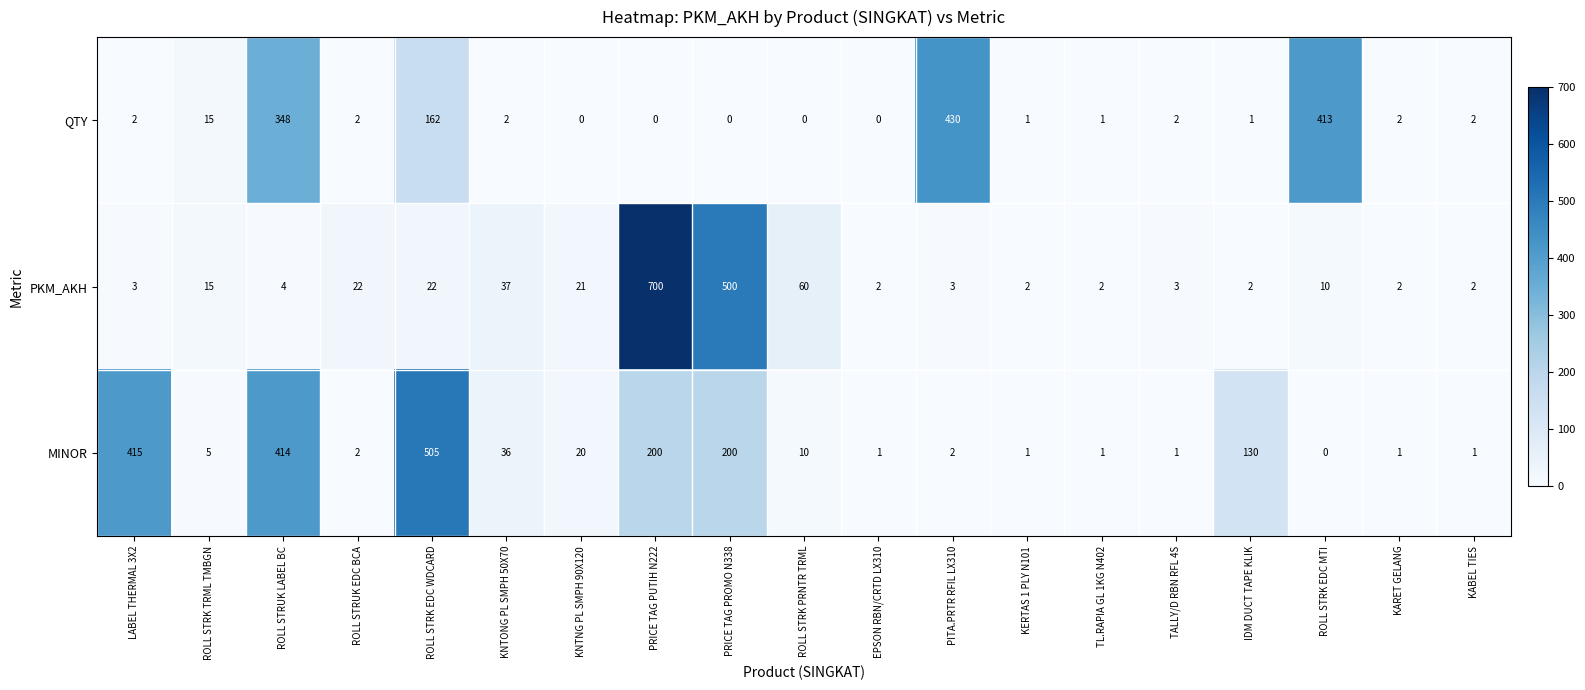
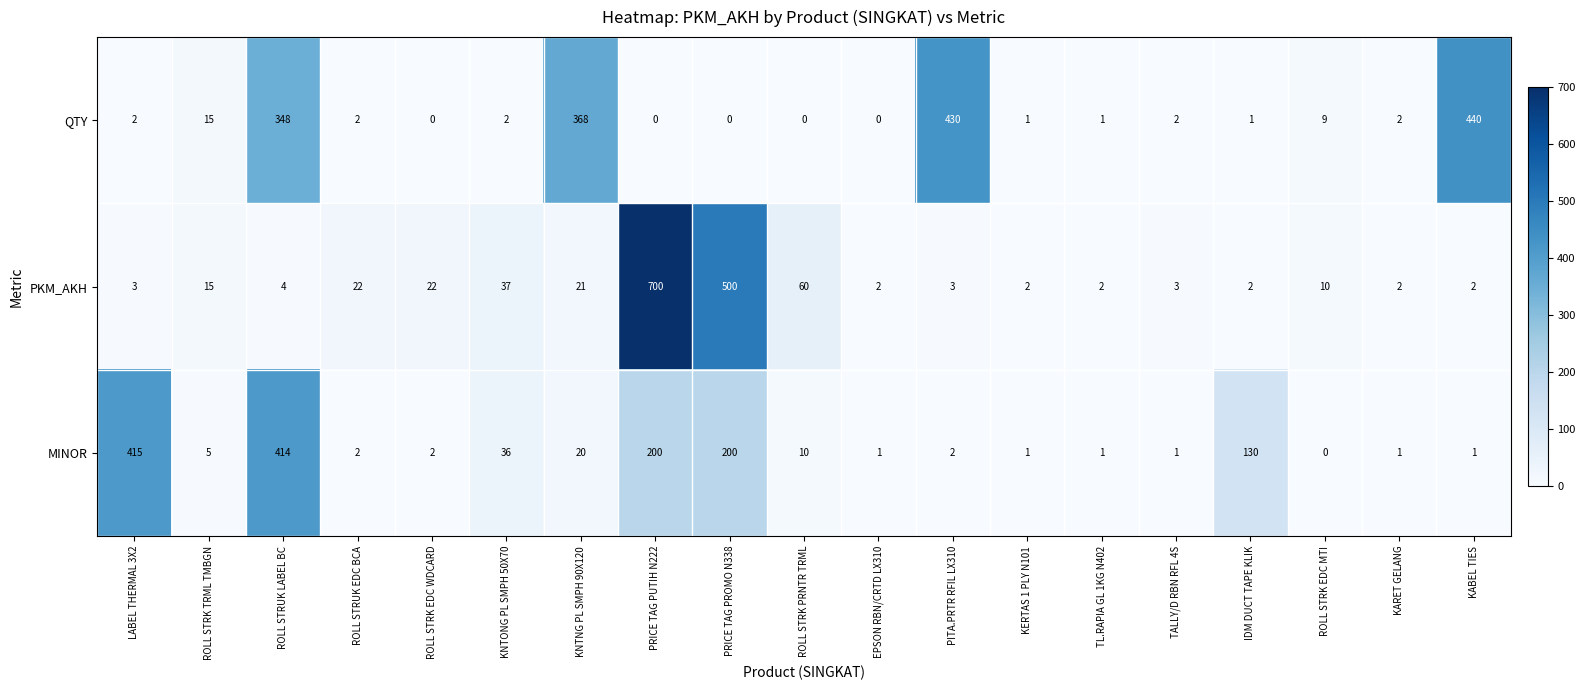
  {
    "QTY": {
      "LABEL THERMAL 3X2": 2,
      "ROLL STRK TRML TMBGN": 15,
      "ROLL STRUK LABEL BC": 348,
      "ROLL STRUK EDC BCA": 2,
-     "ROLL STRK EDC WDCARD": 162,
+     "ROLL STRK EDC WDCARD": 0,
      "KNTONG PL SMPH 50X70": 2,
-     "KNTNG PL SMPH 90X120": 0,
+     "KNTNG PL SMPH 90X120": 368,
      "PRICE TAG PUTIH N222": 0,
      "PRICE TAG PROMO N338": 0,
      "ROLL STRK PRNTR TRML": 0,
      "EPSON RBN/CRTD LX310": 0,
      "PITA.PRTR RFIL LX310": 430,
      "KERTAS 1 PLY N101": 1,
      "TL.RAPIA GL 1KG N402": 1,
      "TALLY/D RBN RFL 4S": 2,
      "IDM DUCT TAPE KLIK": 1,
-     "ROLL STRK EDC MTI": 413,
+     "ROLL STRK EDC MTI": 9,
      "KARET GELANG": 2,
-     "KABEL TIES": 2
+     "KABEL TIES": 440
    },
    "PKM_AKH": {
      "LABEL THERMAL 3X2": 3,
      "ROLL STRK TRML TMBGN": 15,
      "ROLL STRUK LABEL BC": 4,
      "ROLL STRUK EDC BCA": 22,
      "ROLL STRK EDC WDCARD": 22,
      "KNTONG PL SMPH 50X70": 37,
      "KNTNG PL SMPH 90X120": 21,
      "PRICE TAG PUTIH N222": 700,
      "PRICE TAG PROMO N338": 500,
      "ROLL STRK PRNTR TRML": 60,
      "EPSON RBN/CRTD LX310": 2,
      "PITA.PRTR RFIL LX310": 3,
      "KERTAS 1 PLY N101": 2,
      "TL.RAPIA GL 1KG N402": 2,
      "TALLY/D RBN RFL 4S": 3,
      "IDM DUCT TAPE KLIK": 2,
      "ROLL STRK EDC MTI": 10,
      "KARET GELANG": 2,
      "KABEL TIES": 2
    },
    "MINOR": {
      "LABEL THERMAL 3X2": 415,
      "ROLL STRK TRML TMBGN": 5,
      "ROLL STRUK LABEL BC": 414,
      "ROLL STRUK EDC BCA": 2,
-     "ROLL STRK EDC WDCARD": 505,
+     "ROLL STRK EDC WDCARD": 2,
      "KNTONG PL SMPH 50X70": 36,
      "KNTNG PL SMPH 90X120": 20,
      "PRICE TAG PUTIH N222": 200,
      "PRICE TAG PROMO N338": 200,
      "ROLL STRK PRNTR TRML": 10,
      "EPSON RBN/CRTD LX310": 1,
      "PITA.PRTR RFIL LX310": 2,
      "KERTAS 1 PLY N101": 1,
      "TL.RAPIA GL 1KG N402": 1,
      "TALLY/D RBN RFL 4S": 1,
      "IDM DUCT TAPE KLIK": 130,
      "ROLL STRK EDC MTI": 0,
      "KARET GELANG": 1,
      "KABEL TIES": 1
    }
  }
